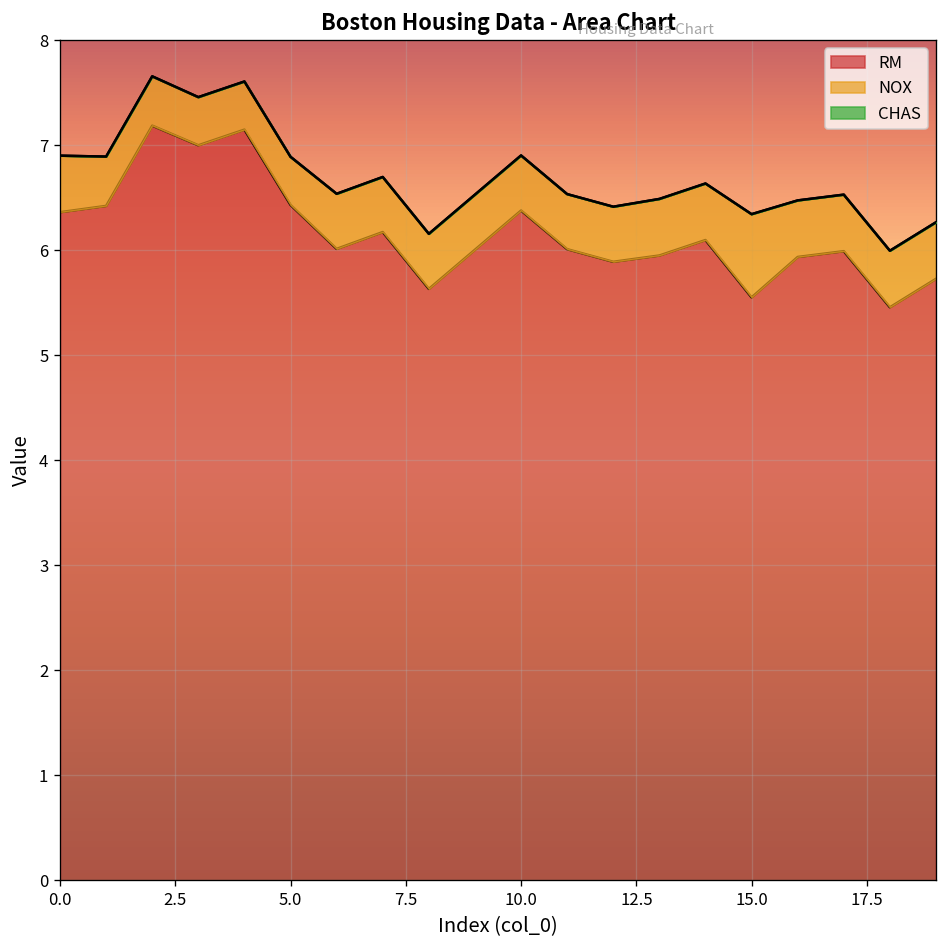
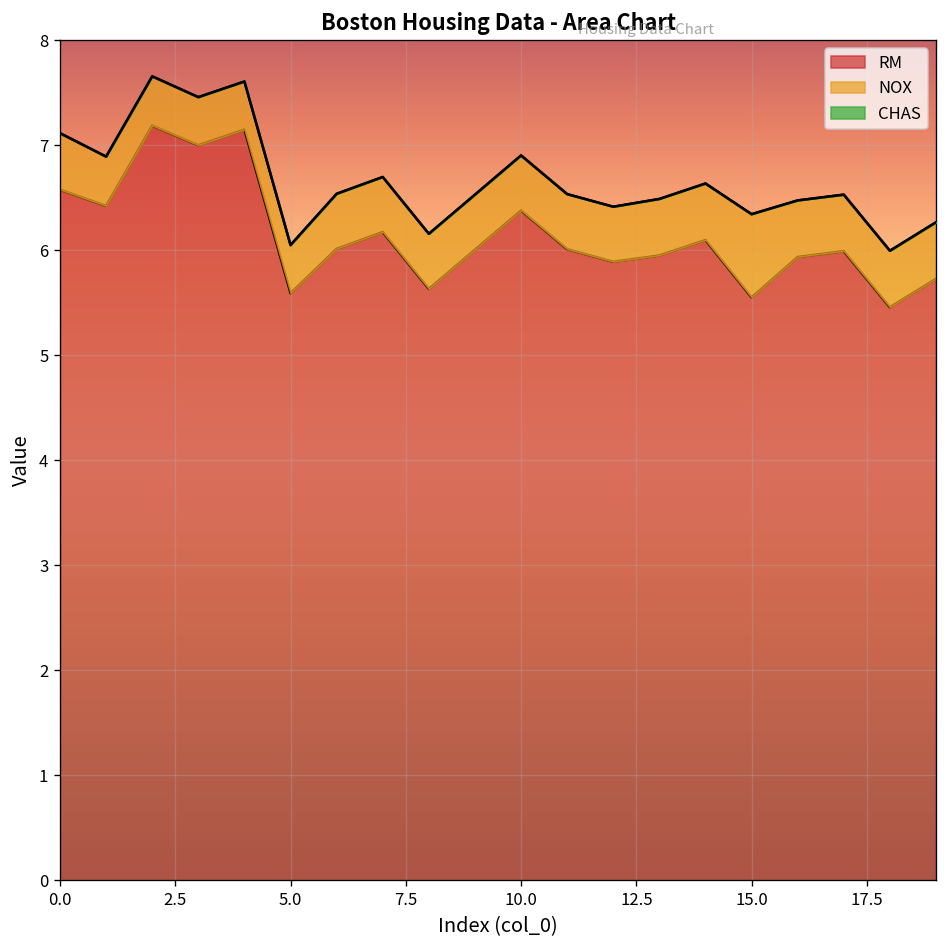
  {
    "RM": {
-     "0.0": 6.4,
-     "5.0": 6.4,
+     "0.0": 6.6,
+     "5.0": 5.6,
      "10.0": 6.4,
      "15.0": 5.6
    }
  }
